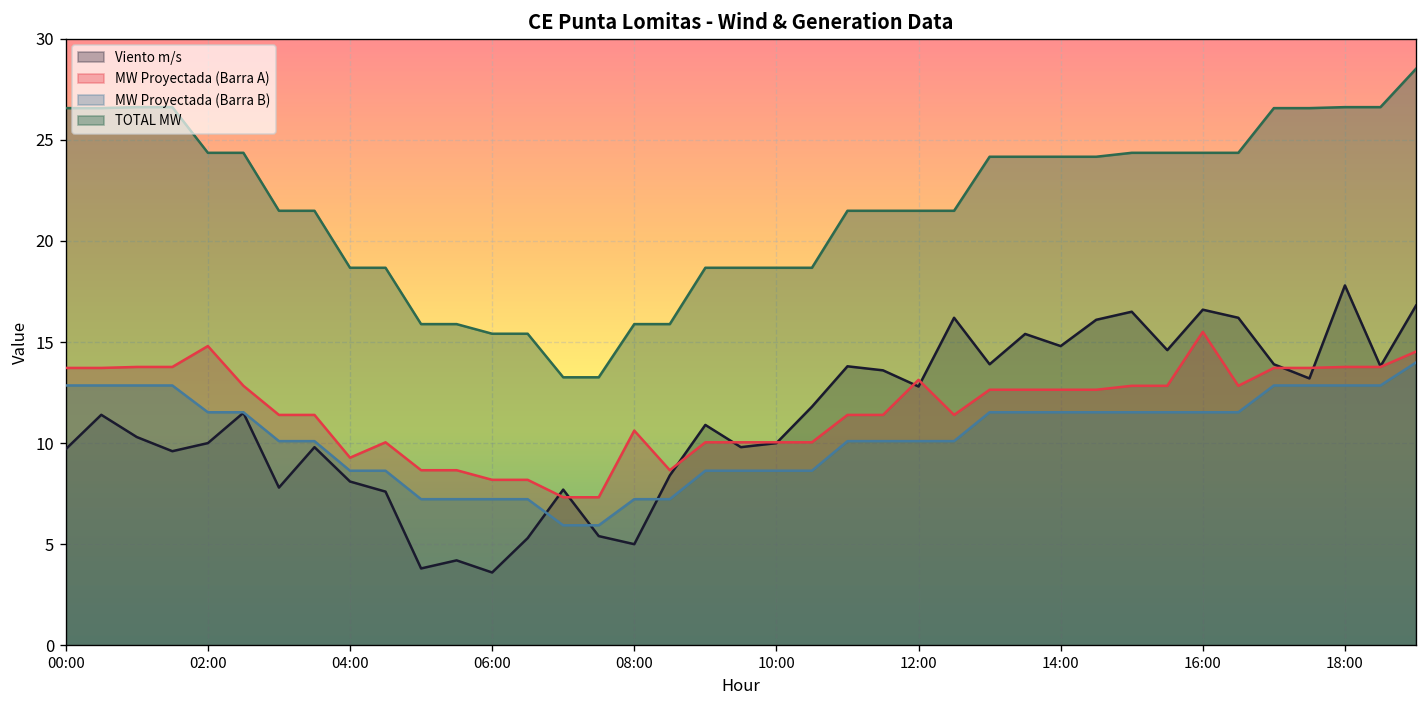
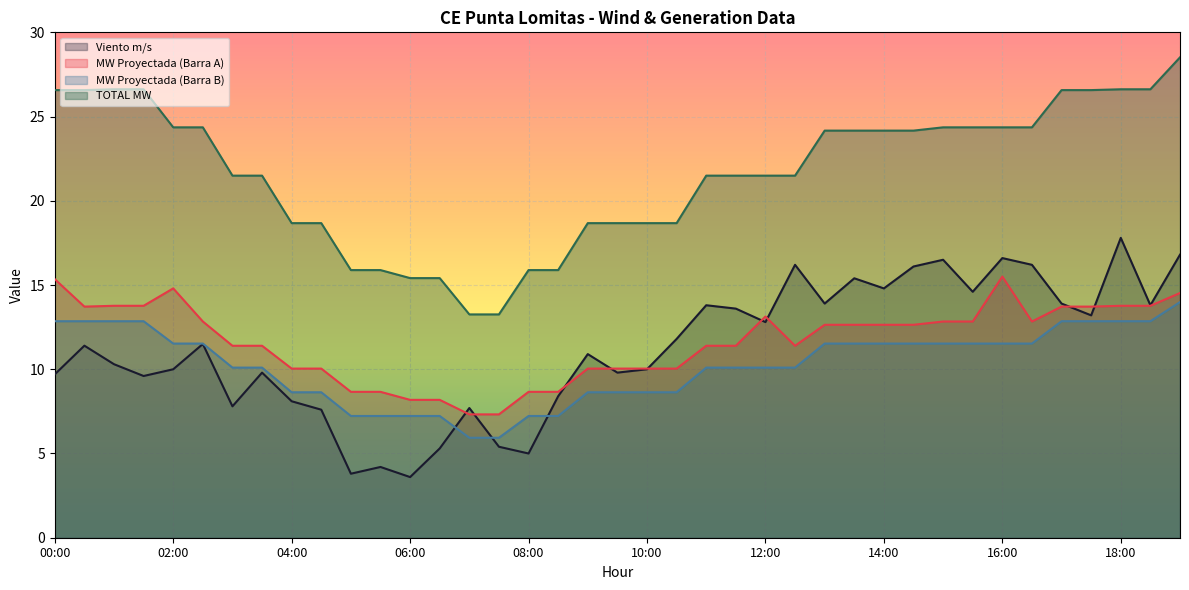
  {
    "MW Proyectada (Barra A)": {
-     "00:00": 13.7,
+     "00:00": 15.3,
      "02:00": 14.8,
-     "04:00": 9.3,
+     "04:00": 10.0,
      "06:00": 8.2,
-     "08:00": 10.6,
+     "08:00": 8.7,
      "12:00": 13.1,
      "14:00": 12.6,
      "16:00": 15.5,
      "18:00": 13.8
    }
  }
